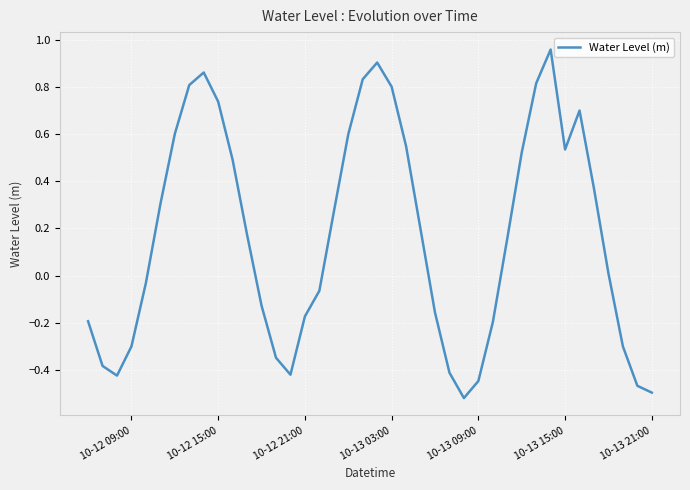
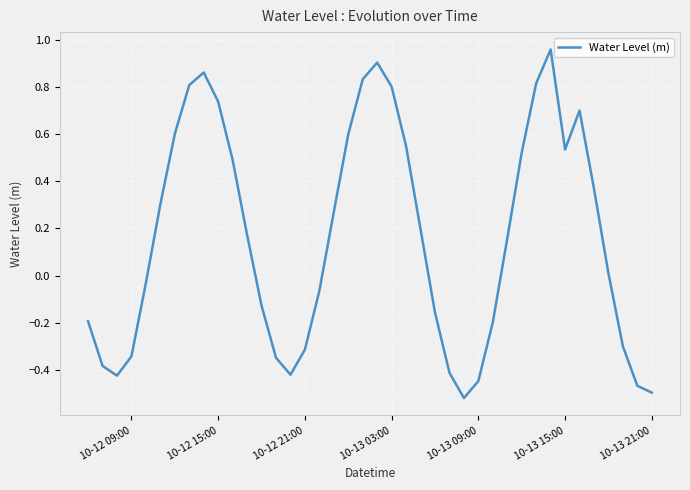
  {
-   "10-12 09:00": -0.30,
+   "10-12 09:00": -0.34,
    "10-12 15:00": 0.74,
-   "10-12 21:00": -0.17,
+   "10-12 21:00": -0.32,
    "10-13 03:00": 0.80,
    "10-13 09:00": -0.45,
    "10-13 15:00": 0.54,
    "10-13 21:00": -0.50
  }
